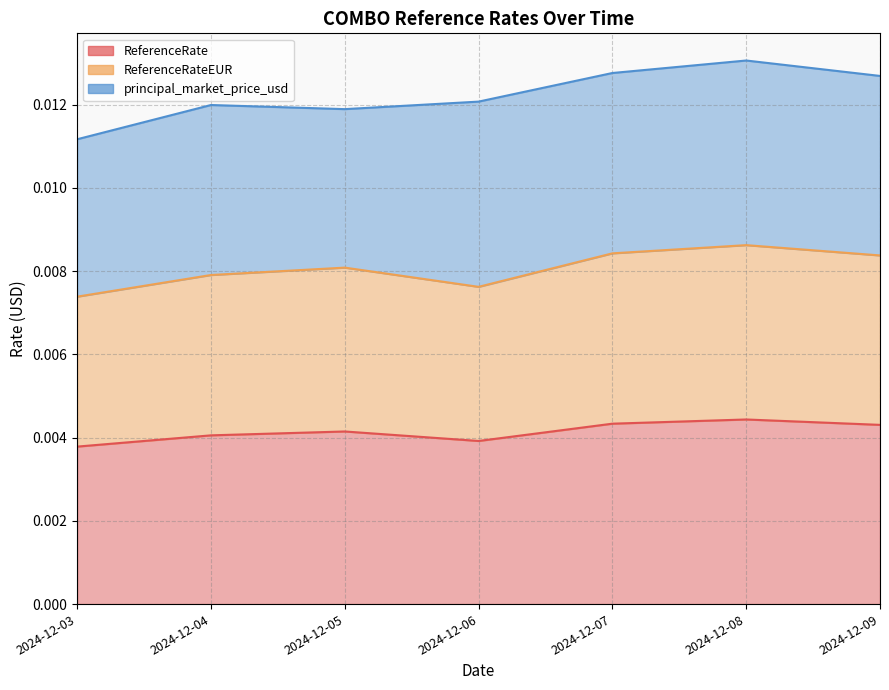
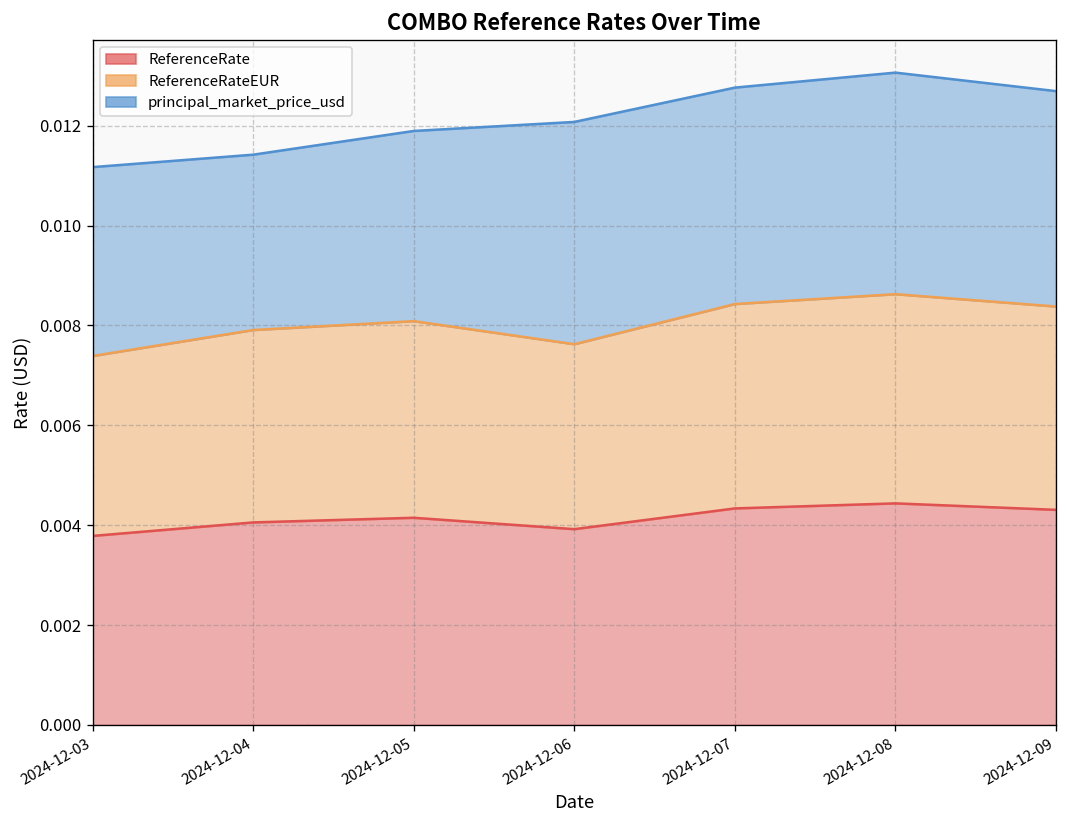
  {
    "principal_market_price_usd": {
      "2024-12-03": 0.0038,
-     "2024-12-04": 0.0041,
+     "2024-12-04": 0.0035,
      "2024-12-05": 0.0038,
      "2024-12-06": 0.0045,
      "2024-12-07": 0.0043,
      "2024-12-08": 0.0044,
      "2024-12-09": 0.0043
    }
  }
